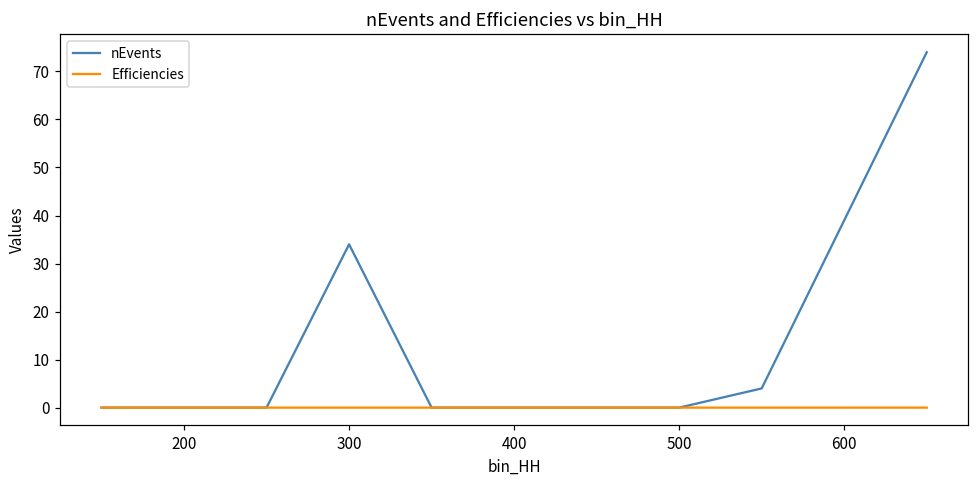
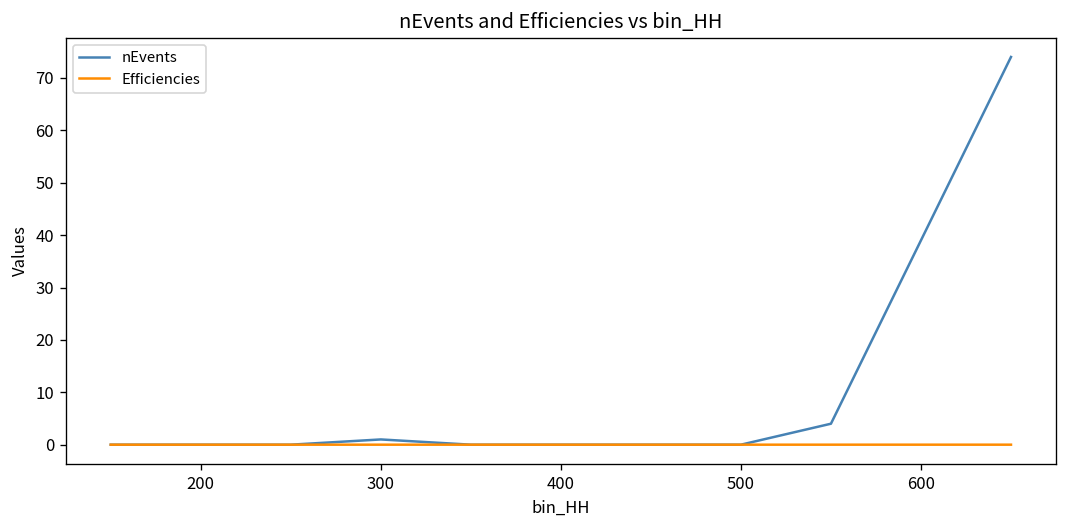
  {
    "nEvents": {
-     "300": 34
+     "300": 1
    },
    "Efficiencies": {
      "300": 0
    }
  }
